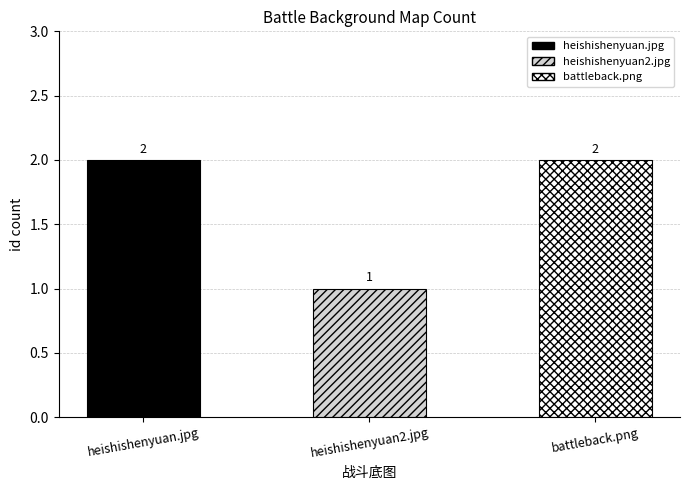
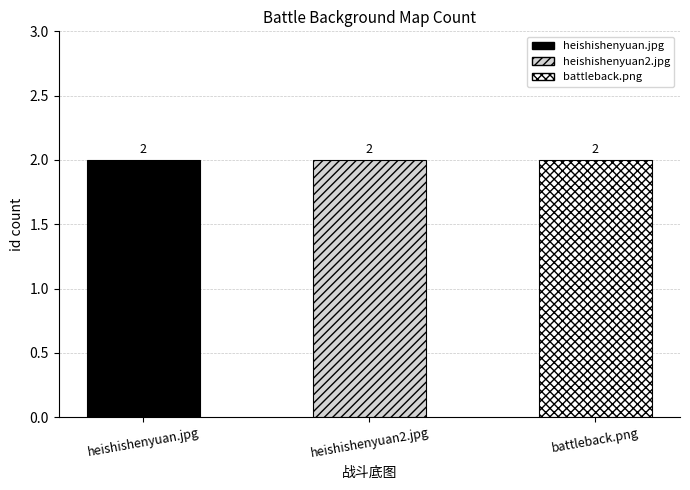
  {
    "heishishenyuan.jpg": 2,
-   "heishishenyuan2.jpg": 1,
+   "heishishenyuan2.jpg": 2,
    "battleback.png": 2
  }
